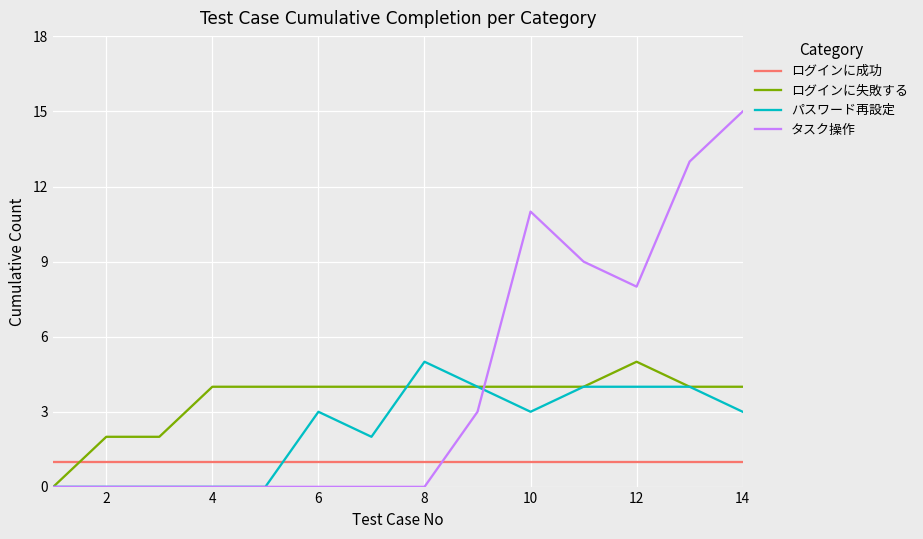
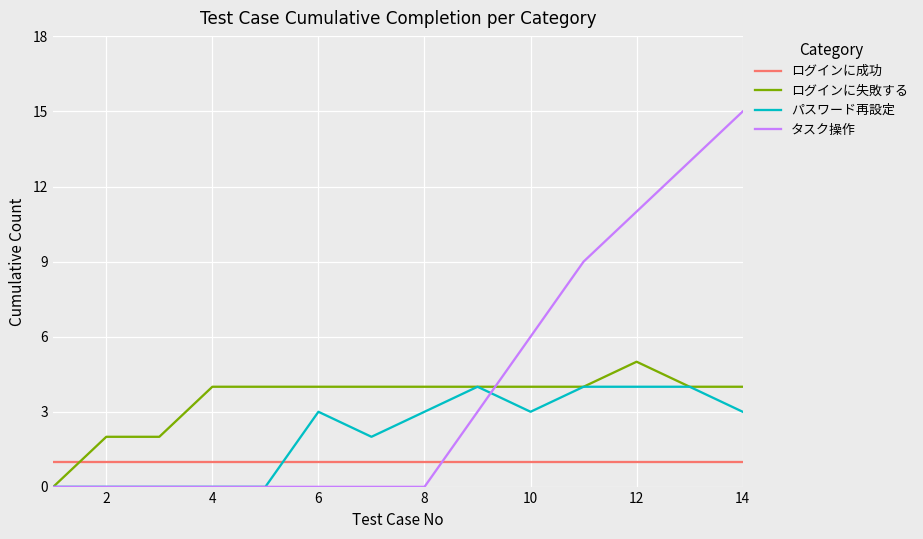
  {
    "ログインに成功": {
      "2": 1,
      "4": 1,
      "6": 1,
      "8": 1,
      "10": 1,
      "12": 1,
      "14": 1
    },
    "ログインに失敗する": {
      "2": 2,
      "4": 4,
      "6": 4,
      "8": 4,
      "10": 4,
      "12": 5,
      "14": 4
    },
    "パスワード再設定": {
      "6": 3,
-     "8": 5,
+     "8": 3,
      "10": 3,
      "12": 4,
      "14": 3
    },
    "タスク操作": {
      "6": 0,
      "8": 0,
-     "10": 11,
-     "12": 8,
+     "10": 6,
+     "12": 11,
      "14": 15
    }
  }
